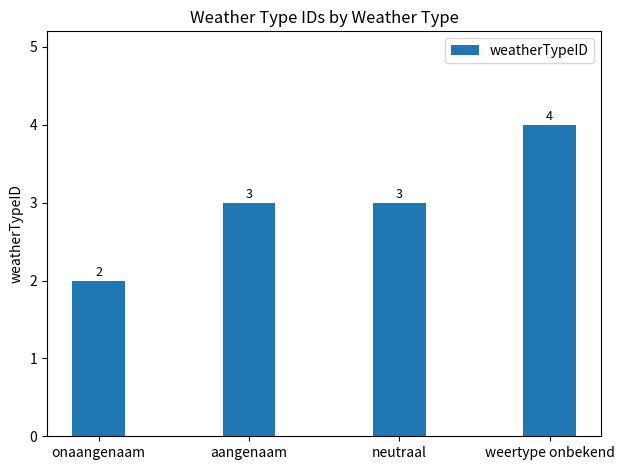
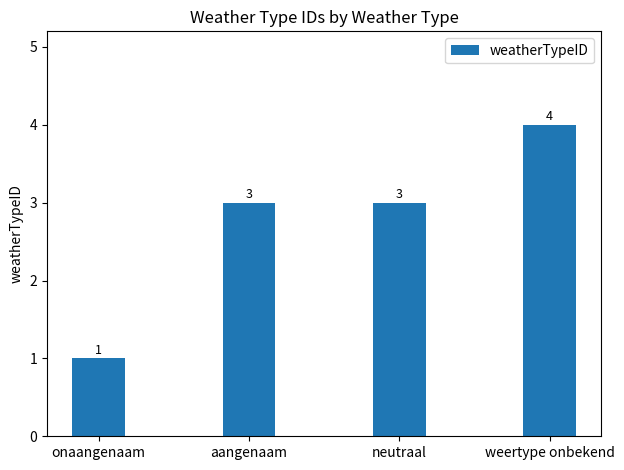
  {
-   "onaangenaam": 2,
+   "onaangenaam": 1,
    "aangenaam": 3,
    "neutraal": 3,
    "weertype onbekend": 4
  }
